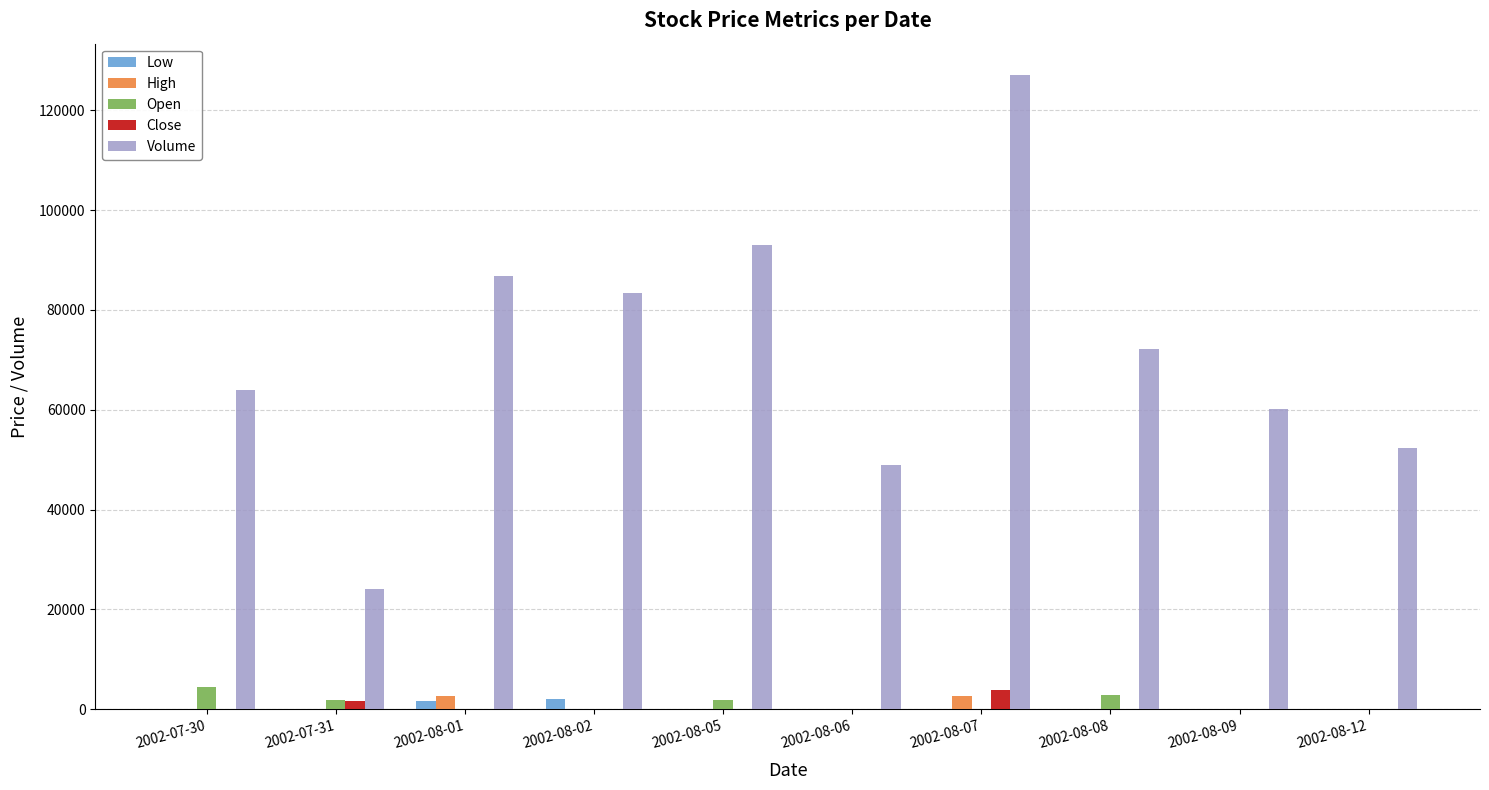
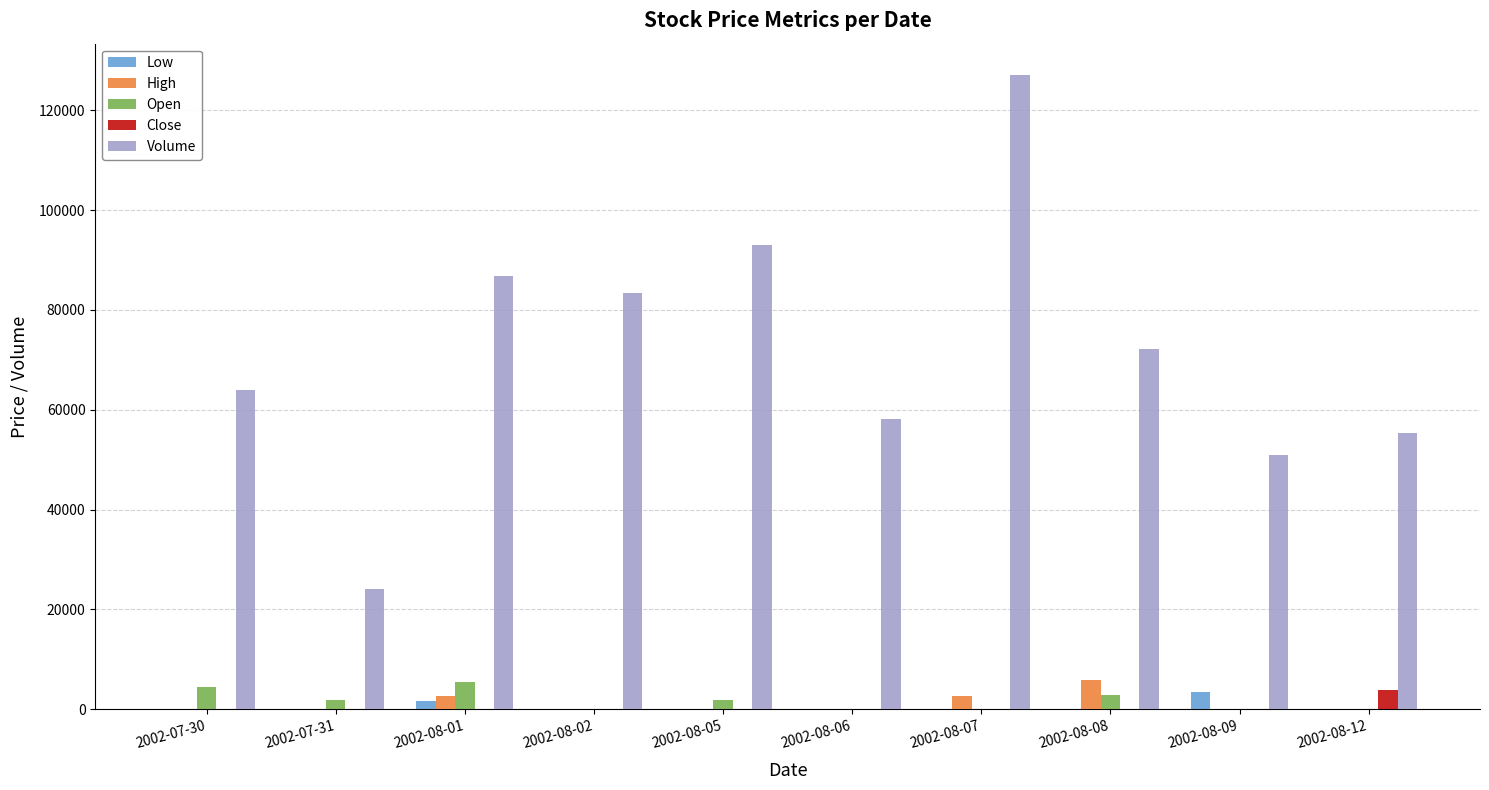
  {
    "Low": {
      "2002-08-01": 2000,
-     "2002-08-02": 2000,
-     "2002-08-09": 0
+     "2002-08-02": 0,
+     "2002-08-09": 3000
    },
    "High": {
      "2002-08-01": 3000,
      "2002-08-07": 3000,
-     "2002-08-08": 0
+     "2002-08-08": 6000
    },
    "Open": {
      "2002-07-30": 4000,
      "2002-07-31": 2000,
-     "2002-08-01": 0,
+     "2002-08-01": 5000,
      "2002-08-05": 2000,
      "2002-08-08": 3000
    },
    "Close": {
-     "2002-07-31": 2000,
-     "2002-08-07": 4000,
-     "2002-08-12": 0
+     "2002-07-31": 0,
+     "2002-08-07": 0,
+     "2002-08-12": 4000
    },
    "Volume": {
      "2002-07-30": 64000,
      "2002-07-31": 24000,
      "2002-08-01": 87000,
      "2002-08-02": 83000,
      "2002-08-05": 93000,
-     "2002-08-06": 49000,
+     "2002-08-06": 58000,
      "2002-08-07": 127000,
      "2002-08-08": 72000,
-     "2002-08-09": 60000,
-     "2002-08-12": 52000
+     "2002-08-09": 51000,
+     "2002-08-12": 55000
    }
  }
